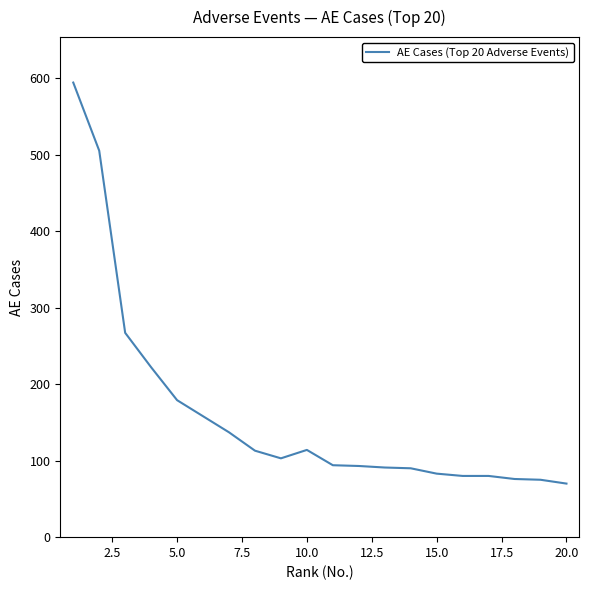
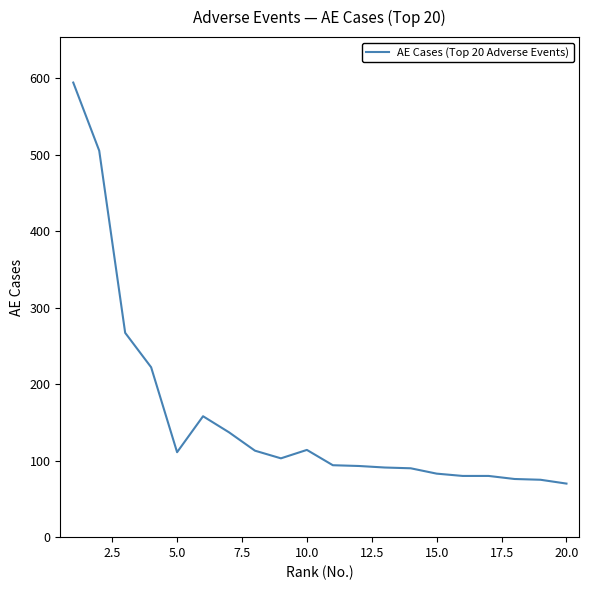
  {
-   "5.0": 180,
+   "5.0": 110,
    "10.0": 110,
    "15.0": 80,
    "20.0": 70
  }
